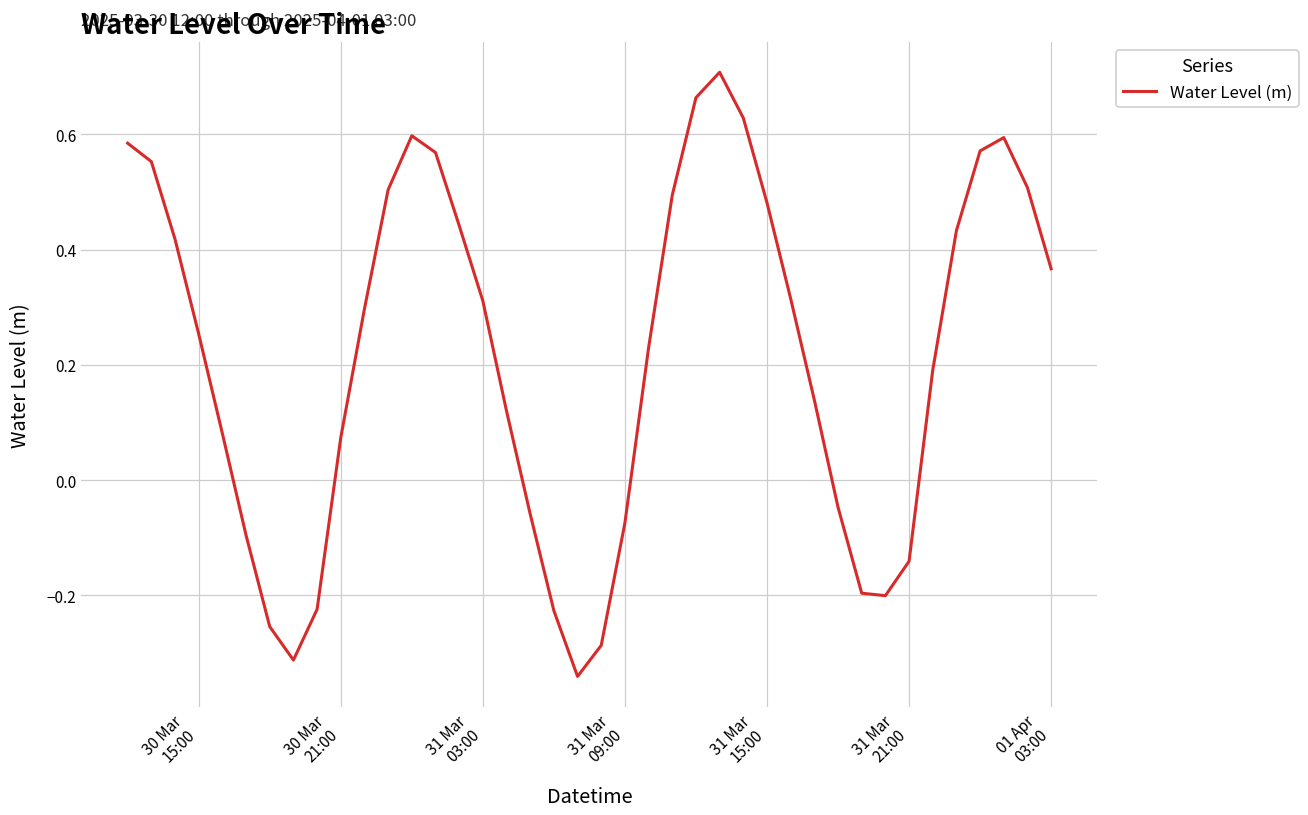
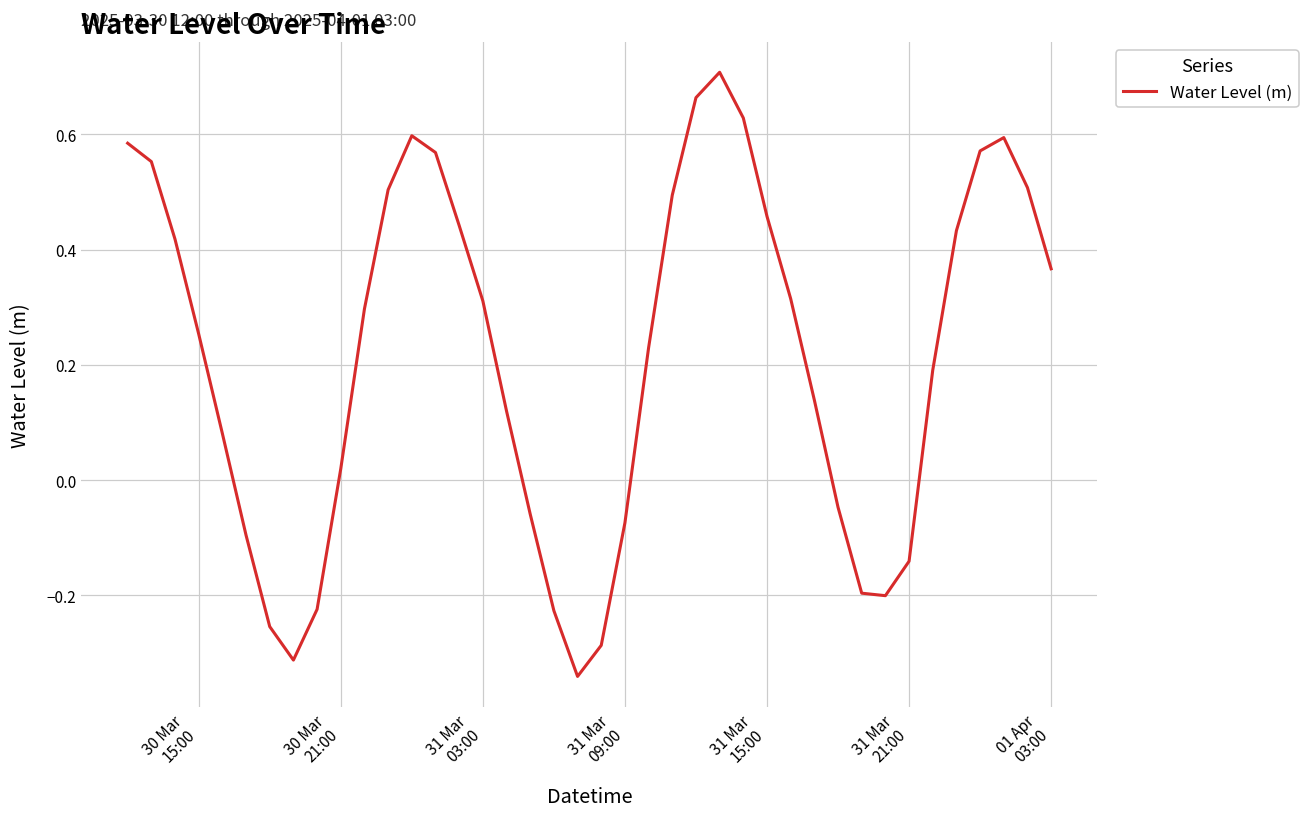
  {
    "30 Mar 15:00": 0.25,
-   "30 Mar 21:00": 0.07,
+   "30 Mar 21:00": 0.02,
    "31 Mar 03:00": 0.31,
    "31 Mar 09:00": -0.07,
-   "31 Mar 15:00": 0.48,
+   "31 Mar 15:00": 0.46,
    "31 Mar 21:00": -0.14,
    "01 Apr 03:00": 0.37
  }
